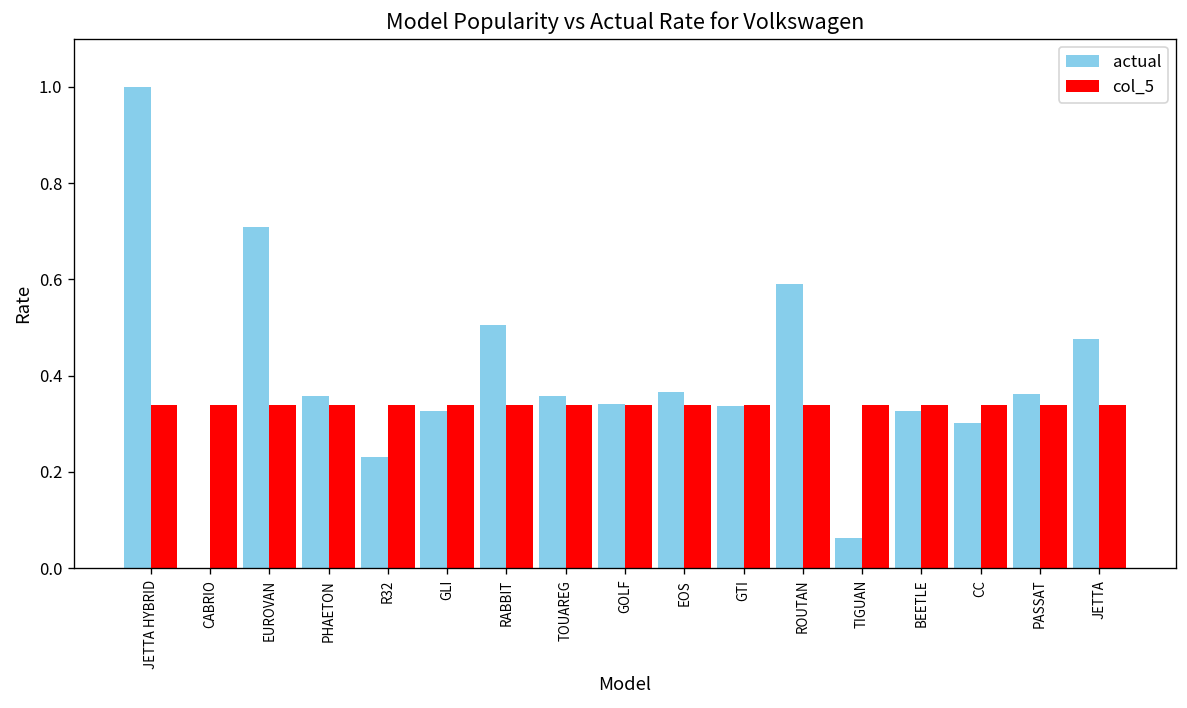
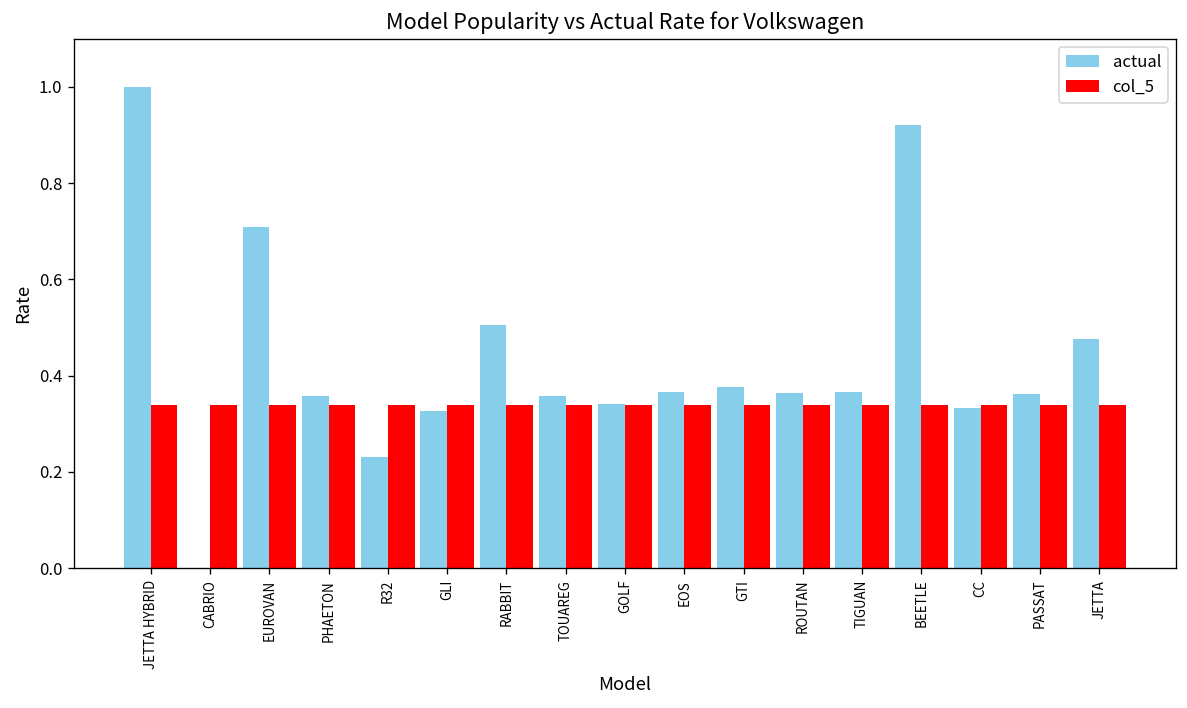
  {
    "actual": {
      "JETTA HYBRID": 1.00,
      "CABRIO": 0.00,
      "EUROVAN": 0.71,
      "PHAETON": 0.36,
      "R32": 0.23,
      "GLI": 0.33,
      "RABBIT": 0.51,
      "TOUAREG": 0.36,
      "GOLF": 0.34,
      "EOS": 0.37,
-     "GTI": 0.34,
-     "ROUTAN": 0.59,
-     "TIGUAN": 0.06,
-     "BEETLE": 0.33,
-     "CC": 0.30,
+     "GTI": 0.38,
+     "ROUTAN": 0.36,
+     "TIGUAN": 0.37,
+     "BEETLE": 0.92,
+     "CC": 0.33,
      "PASSAT": 0.36,
      "JETTA": 0.48
    },
    "col_5": {
      "JETTA HYBRID": 0.34,
      "CABRIO": 0.34,
      "EUROVAN": 0.34,
      "PHAETON": 0.34,
      "R32": 0.34,
      "GLI": 0.34,
      "RABBIT": 0.34,
      "TOUAREG": 0.34,
      "GOLF": 0.34,
      "EOS": 0.34,
      "GTI": 0.34,
      "ROUTAN": 0.34,
      "TIGUAN": 0.34,
      "BEETLE": 0.34,
      "CC": 0.34,
      "PASSAT": 0.34,
      "JETTA": 0.34
    }
  }
